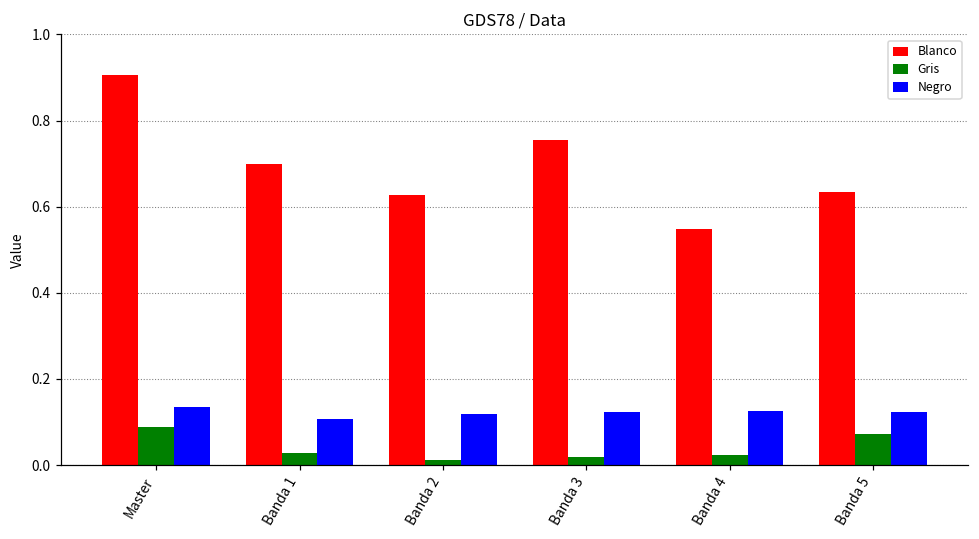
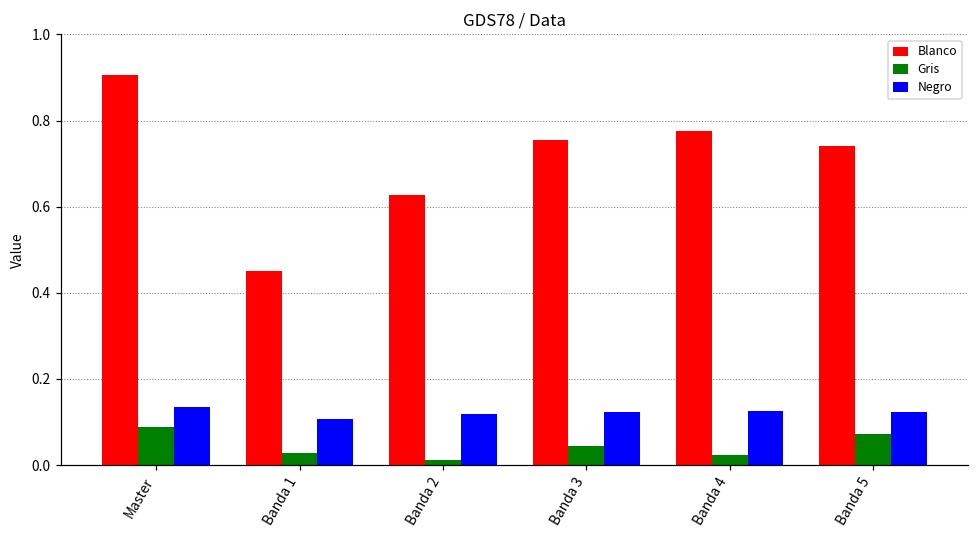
  {
    "Blanco": {
      "Master": 0.91,
-     "Banda 1": 0.70,
+     "Banda 1": 0.45,
      "Banda 2": 0.63,
      "Banda 3": 0.75,
-     "Banda 4": 0.55,
-     "Banda 5": 0.63
+     "Banda 4": 0.78,
+     "Banda 5": 0.74
    },
    "Gris": {
      "Master": 0.09,
      "Banda 1": 0.03,
      "Banda 2": 0.01,
-     "Banda 3": 0.02,
+     "Banda 3": 0.04,
      "Banda 4": 0.02,
      "Banda 5": 0.07
    },
    "Negro": {
      "Master": 0.14,
      "Banda 1": 0.11,
      "Banda 2": 0.12,
      "Banda 3": 0.12,
      "Banda 4": 0.12,
      "Banda 5": 0.12
    }
  }
